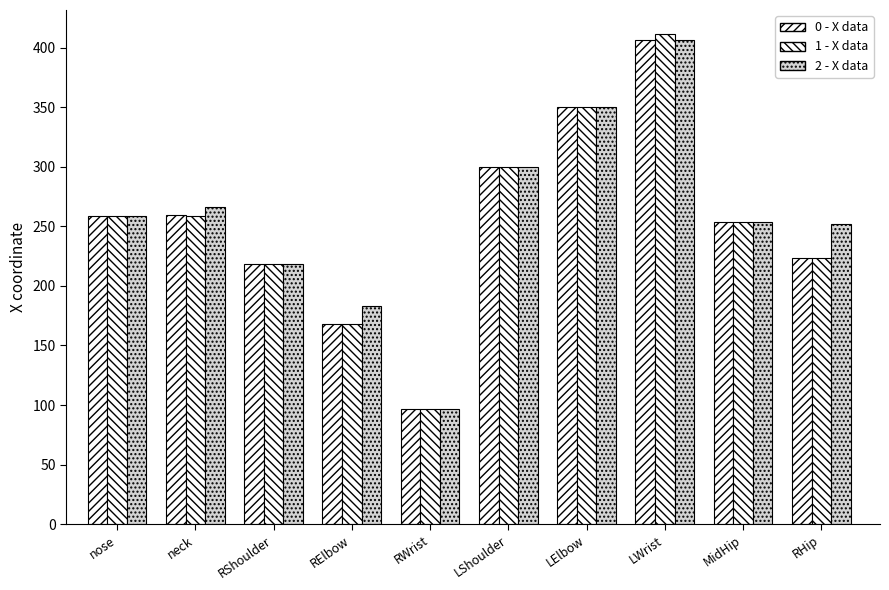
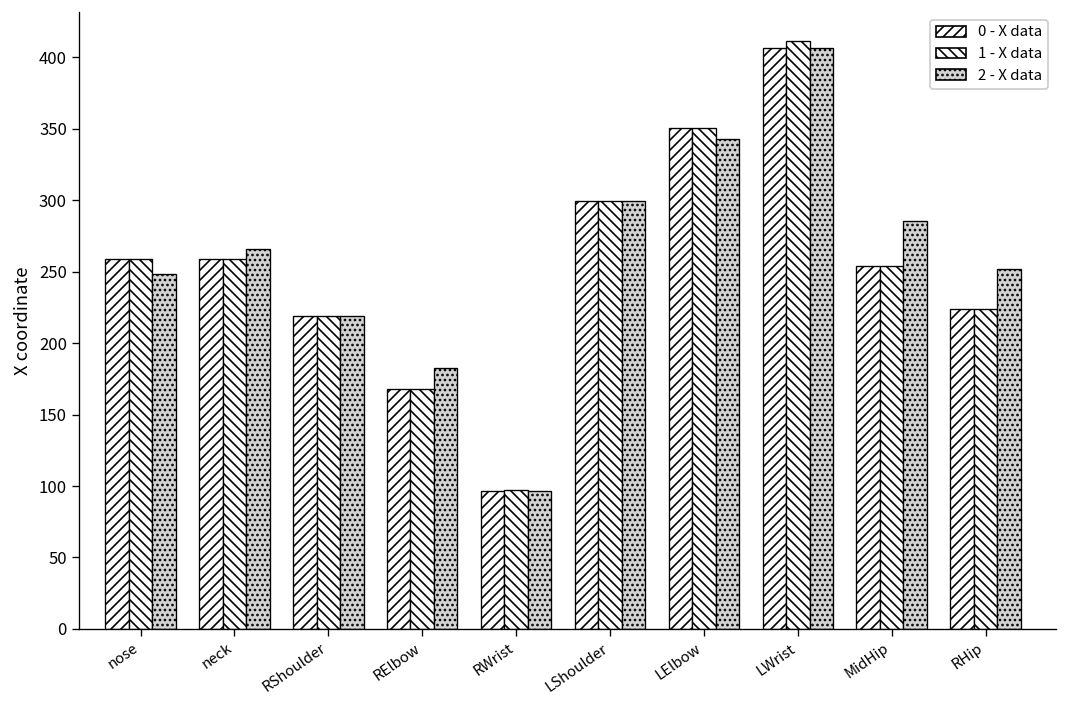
  {
    "2 - X data": {
-     "nose": 259,
+     "nose": 248,
      "neck": 266,
      "RShoulder": 219,
      "RElbow": 183,
      "RWrist": 97,
      "LShoulder": 300,
-     "LElbow": 350,
+     "LElbow": 343,
      "LWrist": 406,
-     "MidHip": 254,
+     "MidHip": 286,
      "RHip": 252
    }
  }
